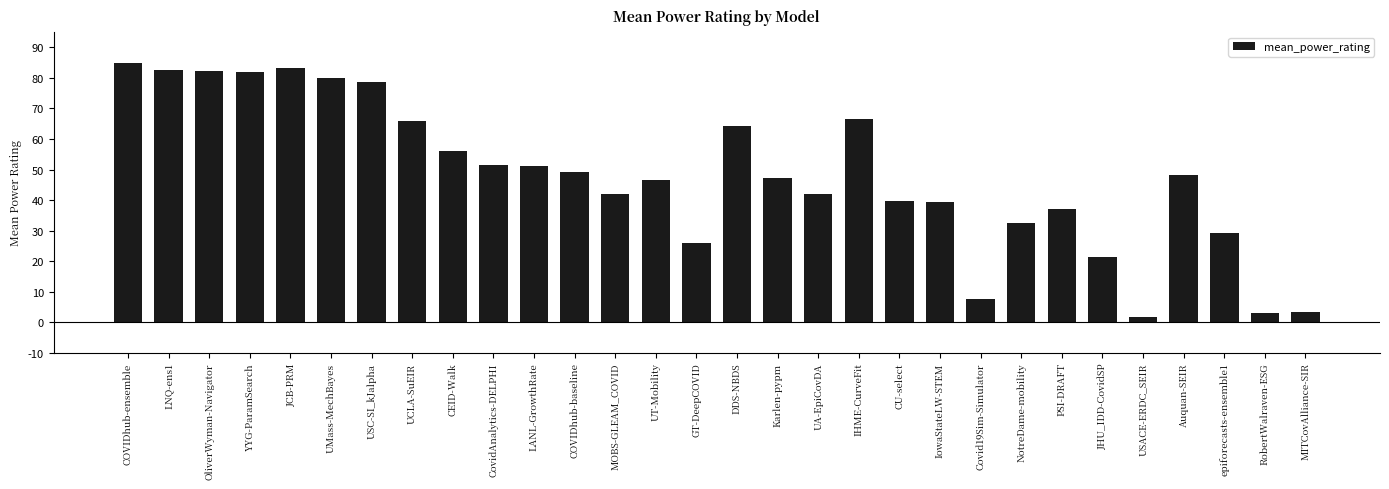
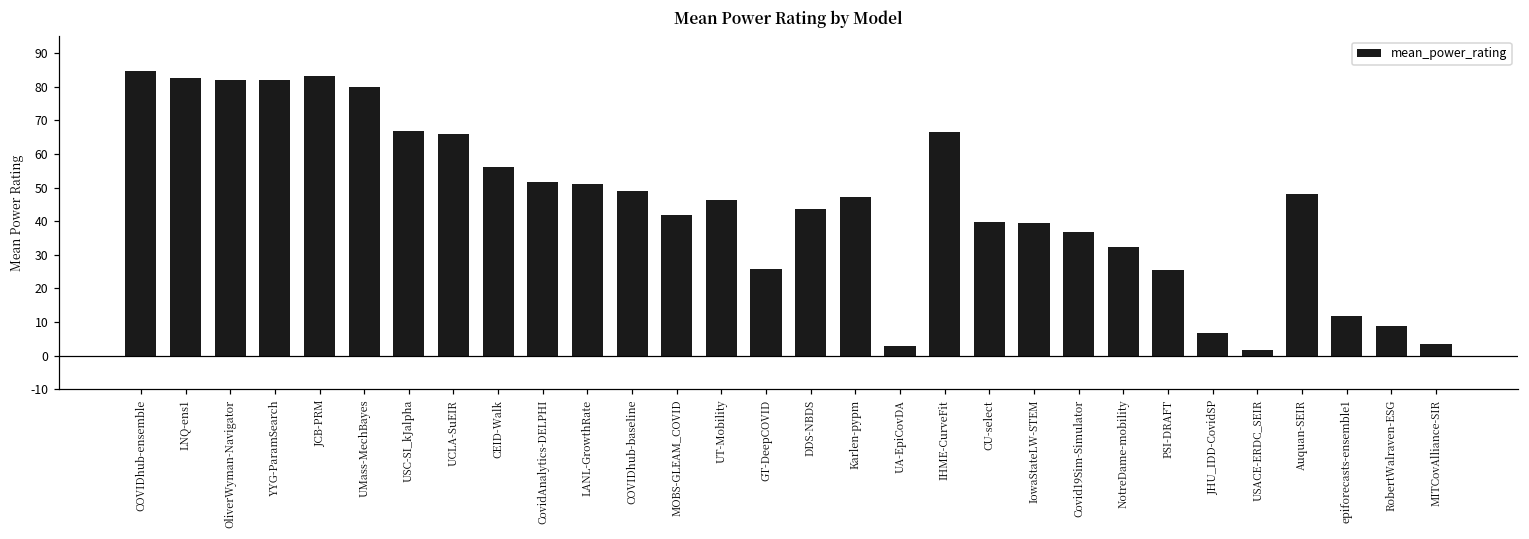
  {
    "COVIDhub-ensemble": 85,
    "LNQ-ens1": 83,
    "OliverWyman-Navigator": 82,
    "YYG-ParamSearch": 82,
    "JCB-PRM": 83,
    "UMass-MechBayes": 80,
-   "USC-SI_kJalpha": 79,
+   "USC-SI_kJalpha": 67,
    "UCLA-SuEIR": 66,
    "CEID-Walk": 56,
    "CovidAnalytics-DELPHI": 52,
    "LANL-GrowthRate": 51,
    "COVIDhub-baseline": 49,
    "MOBS-GLEAM_COVID": 42,
    "UT-Mobility": 46,
    "GT-DeepCOVID": 26,
-   "DDS-NBDS": 64,
+   "DDS-NBDS": 44,
    "Karlen-pypm": 47,
-   "UA-EpiCovDA": 42,
+   "UA-EpiCovDA": 3,
    "IHME-CurveFit": 67,
    "CU-select": 40,
    "IowaStateLW-STEM": 39,
-   "Covid19Sim-Simulator": 8,
+   "Covid19Sim-Simulator": 37,
    "NotreDame-mobility": 32,
-   "PSI-DRAFT": 37,
-   "JHU_IDD-CovidSP": 21,
+   "PSI-DRAFT": 25,
+   "JHU_IDD-CovidSP": 7,
    "USACE-ERDC_SEIR": 2,
    "Auquan-SEIR": 48,
-   "epiforecasts-ensemble1": 29,
-   "RobertWalraven-ESG": 3,
+   "epiforecasts-ensemble1": 12,
+   "RobertWalraven-ESG": 9,
    "MITCovAlliance-SIR": 4
  }
